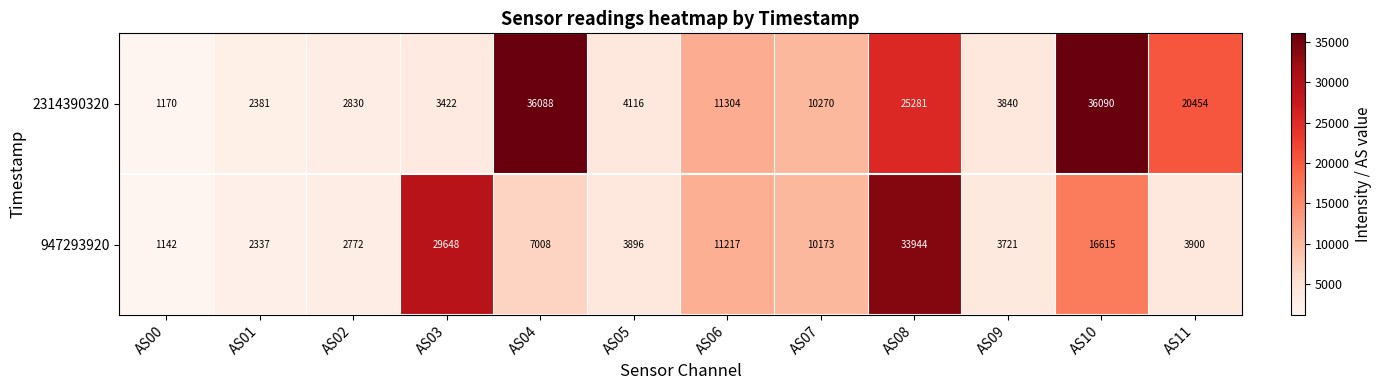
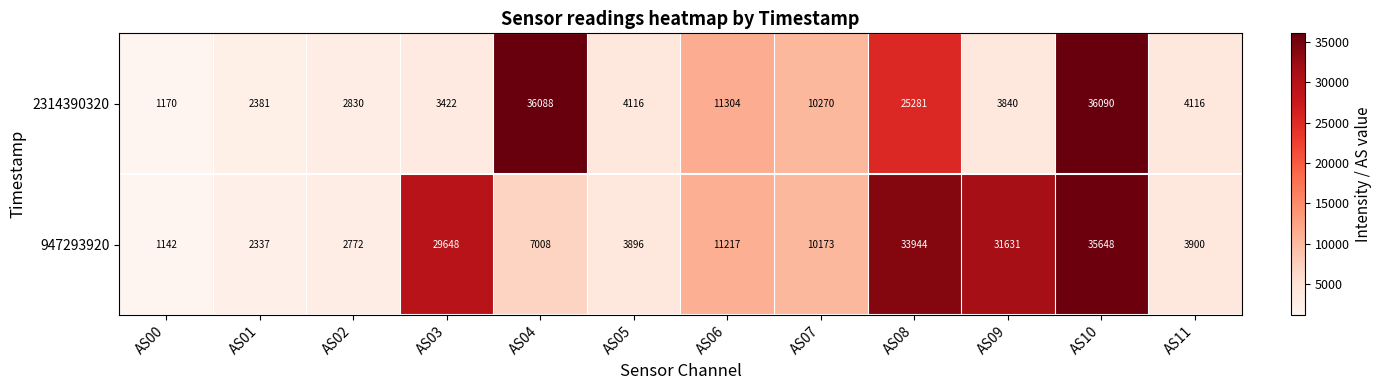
  {
    "2314390320": {
      "AS00": 1170,
      "AS01": 2381,
      "AS02": 2830,
      "AS03": 3422,
      "AS04": 36088,
      "AS05": 4116,
      "AS06": 11304,
      "AS07": 10270,
      "AS08": 25281,
      "AS09": 3840,
      "AS10": 36090,
-     "AS11": 20454
+     "AS11": 4116
    },
    "947293920": {
      "AS00": 1142,
      "AS01": 2337,
      "AS02": 2772,
      "AS03": 29648,
      "AS04": 7008,
      "AS05": 3896,
      "AS06": 11217,
      "AS07": 10173,
      "AS08": 33944,
-     "AS09": 3721,
-     "AS10": 16615,
+     "AS09": 31631,
+     "AS10": 35648,
      "AS11": 3900
    }
  }
